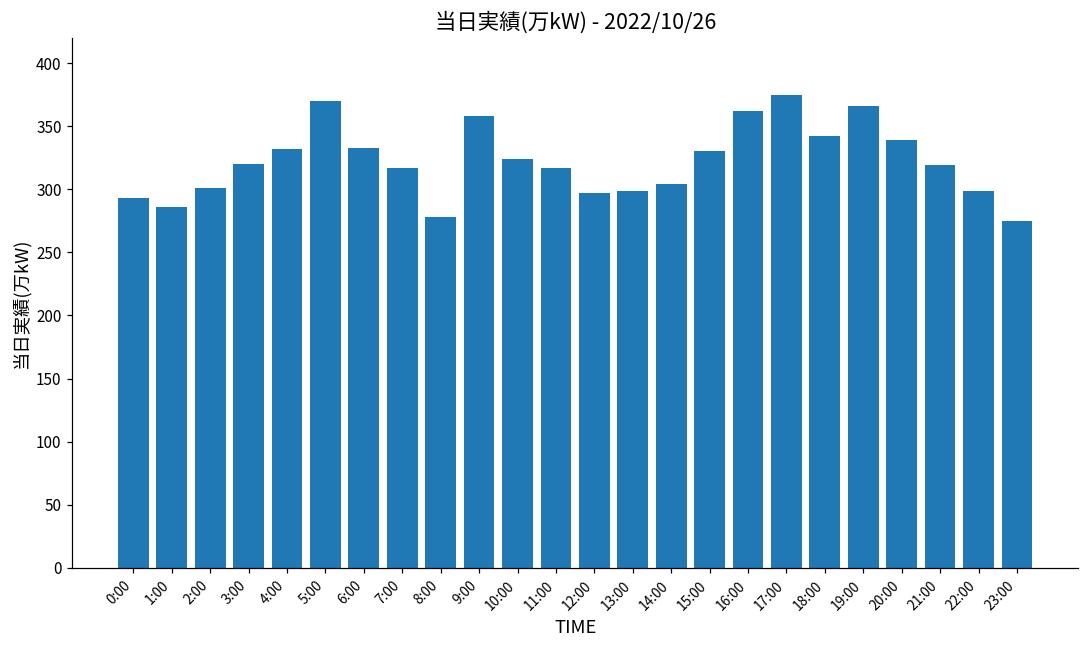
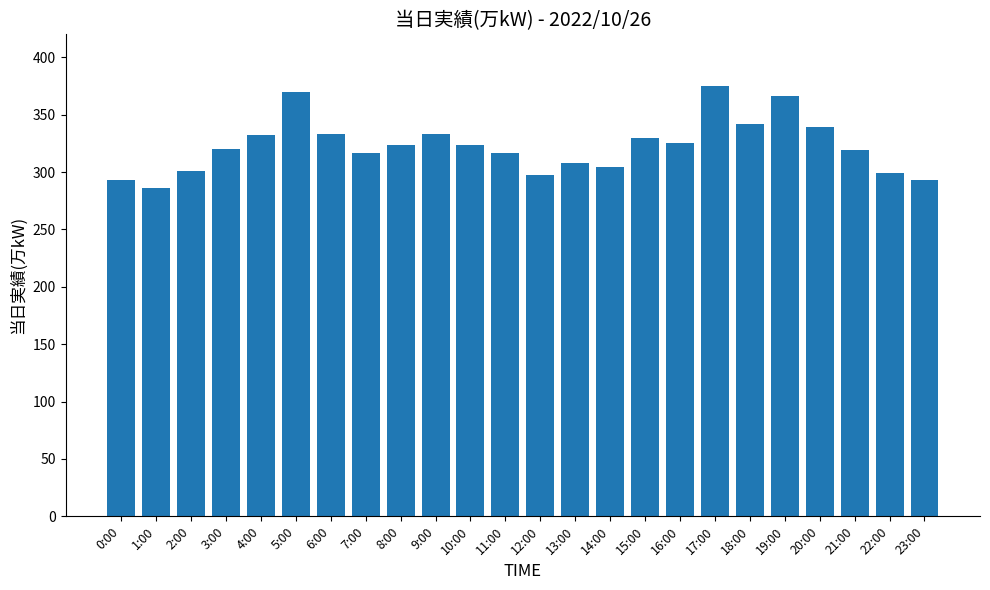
  {
    "0:00": 293,
    "1:00": 286,
    "2:00": 301,
    "3:00": 320,
    "4:00": 332,
    "5:00": 370,
    "6:00": 333,
    "7:00": 317,
-   "8:00": 278,
-   "9:00": 358,
+   "8:00": 324,
+   "9:00": 333,
    "10:00": 324,
    "11:00": 317,
    "12:00": 297,
-   "13:00": 299,
+   "13:00": 308,
    "14:00": 304,
    "15:00": 330,
-   "16:00": 362,
+   "16:00": 325,
    "17:00": 375,
    "18:00": 342,
    "19:00": 366,
    "20:00": 339,
    "21:00": 319,
    "22:00": 299,
-   "23:00": 275
+   "23:00": 293
  }
